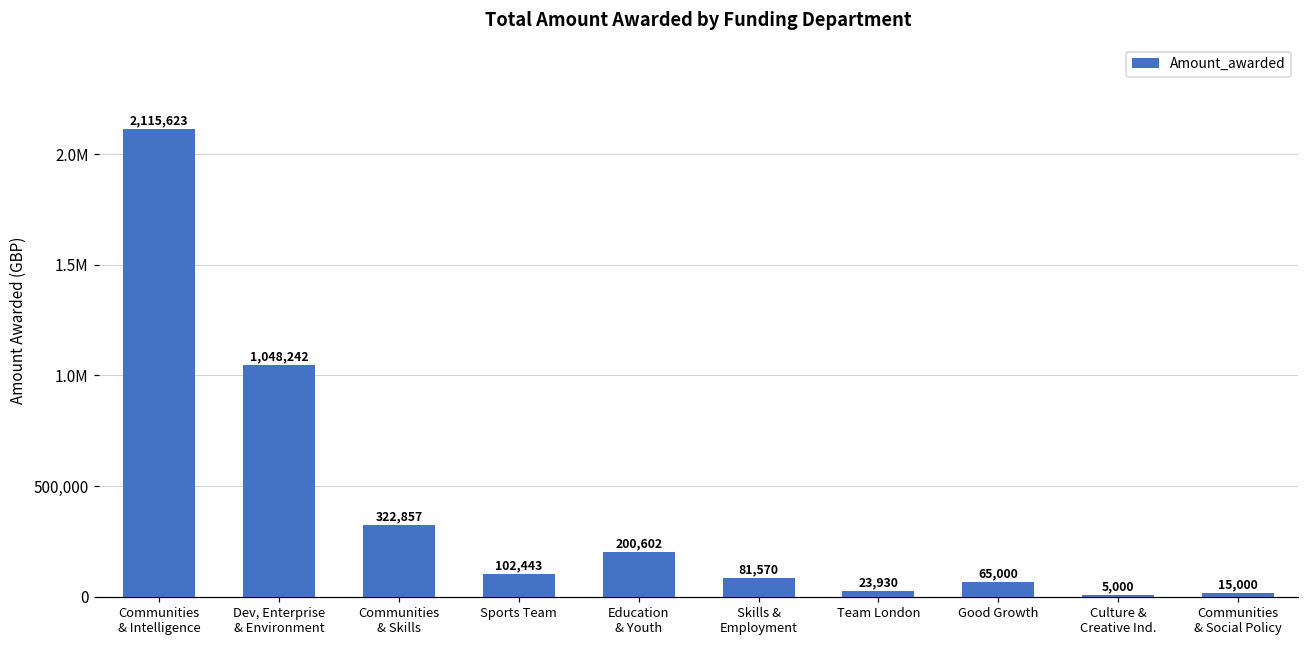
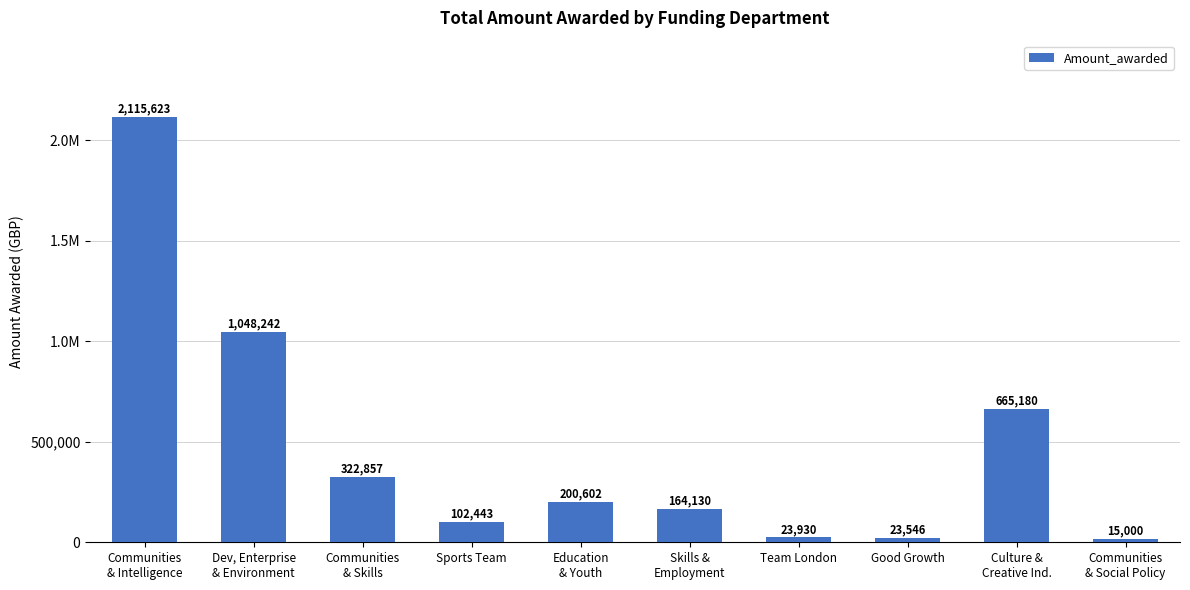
  {
    "Communities & Intelligence": "2,115,623",
    "Dev, Enterprise & Environment": "1,048,242",
    "Communities & Skills": "322,857",
    "Sports Team": "102,443",
    "Education & Youth": "200,602",
-   "Skills & Employment": "81,570",
+   "Skills & Employment": "164,130",
    "Team London": "23,930",
-   "Good Growth": "65,000",
-   "Culture & Creative Ind.": "5,000",
+   "Good Growth": "23,546",
+   "Culture & Creative Ind.": "665,180",
    "Communities & Social Policy": "15,000"
  }
